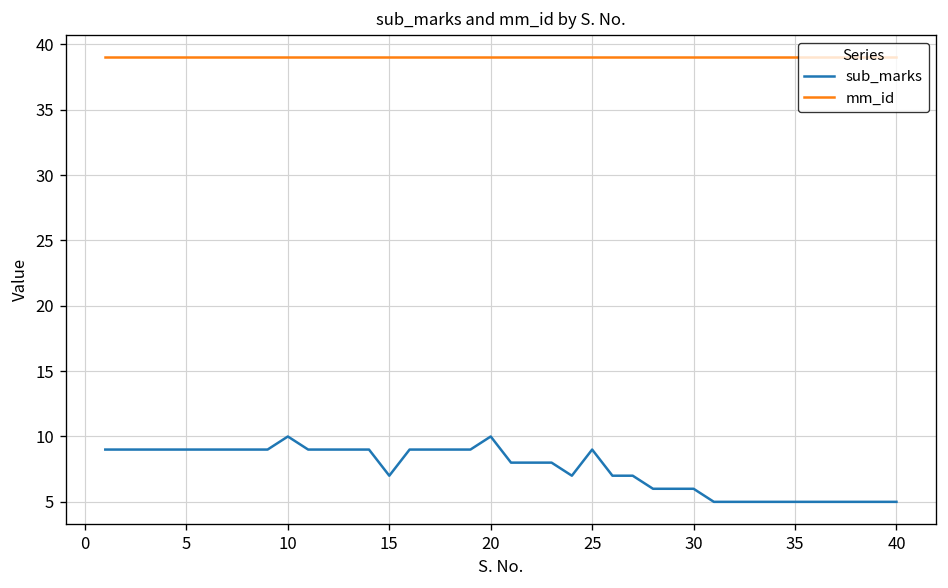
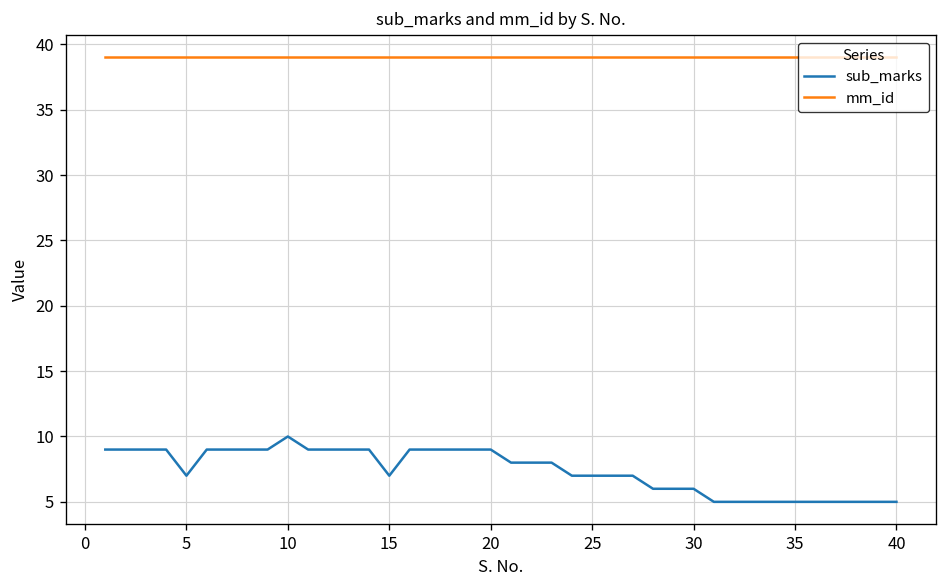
  {
    "sub_marks": {
-     "5": 9,
+     "5": 7,
      "10": 10,
      "15": 7,
-     "20": 10,
-     "25": 9,
+     "20": 9,
+     "25": 7,
      "30": 6,
      "35": 5,
      "40": 5
    },
    "mm_id": {
      "5": 39,
      "10": 39,
      "15": 39,
      "20": 39,
      "25": 39,
      "30": 39,
      "35": 39
    }
  }
